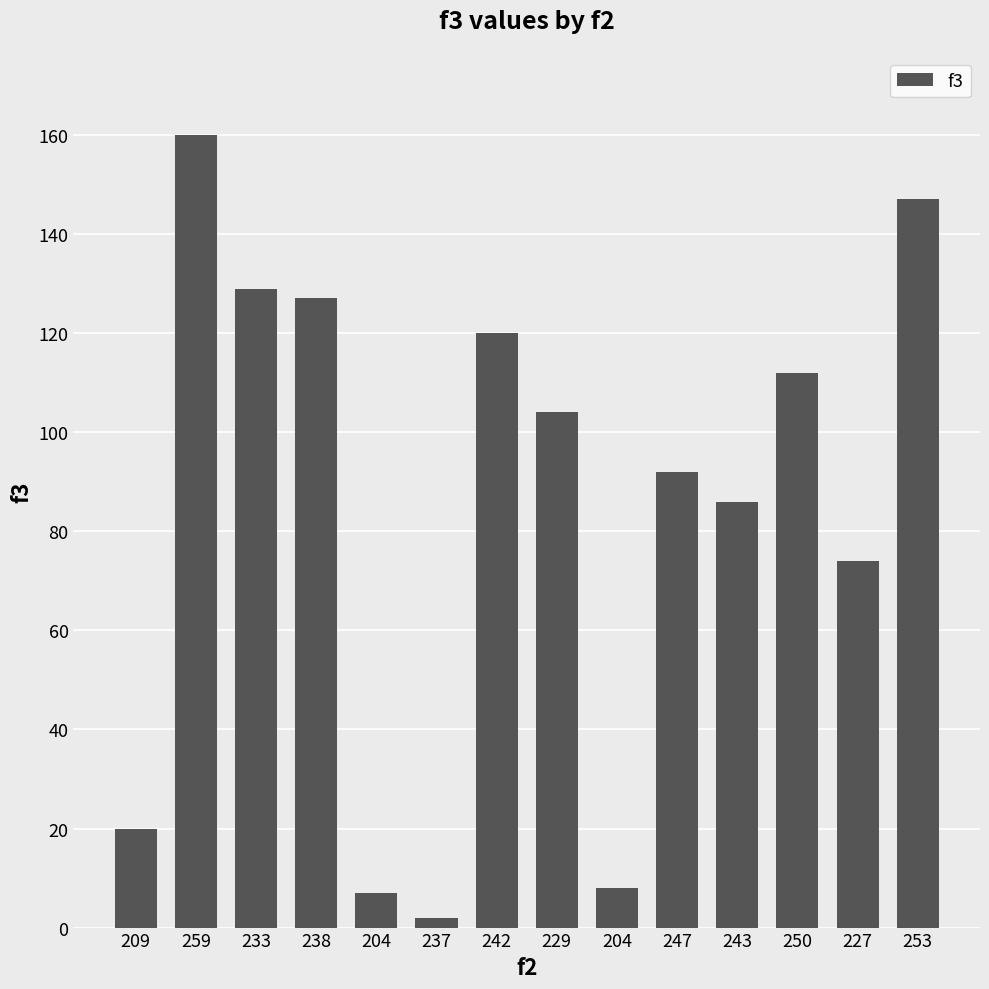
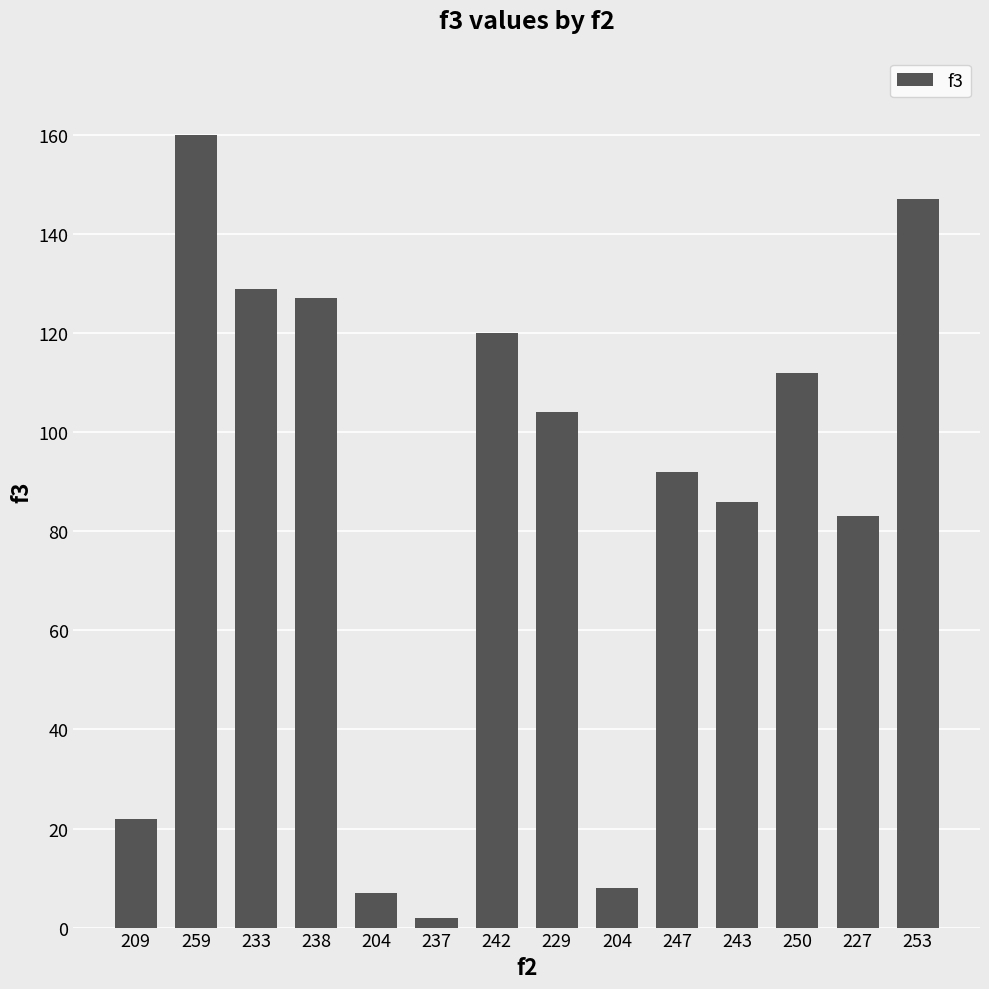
  {
-   "209": 20,
+   "209": 22,
    "259": 160,
    "233": 129,
    "238": 127,
    "237": 2,
    "242": 120,
    "229": 104,
    "247": 92,
    "243": 86,
    "250": 112,
-   "227": 74,
+   "227": 83,
    "253": 147
  }
